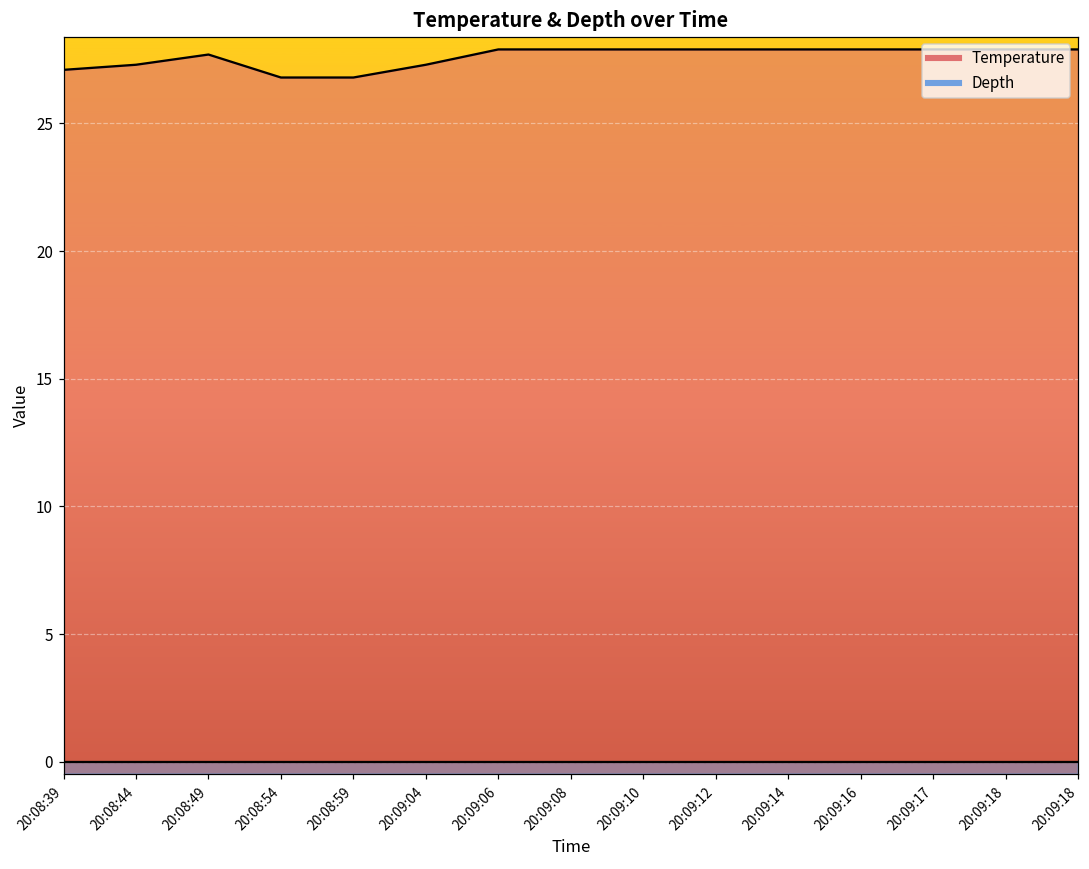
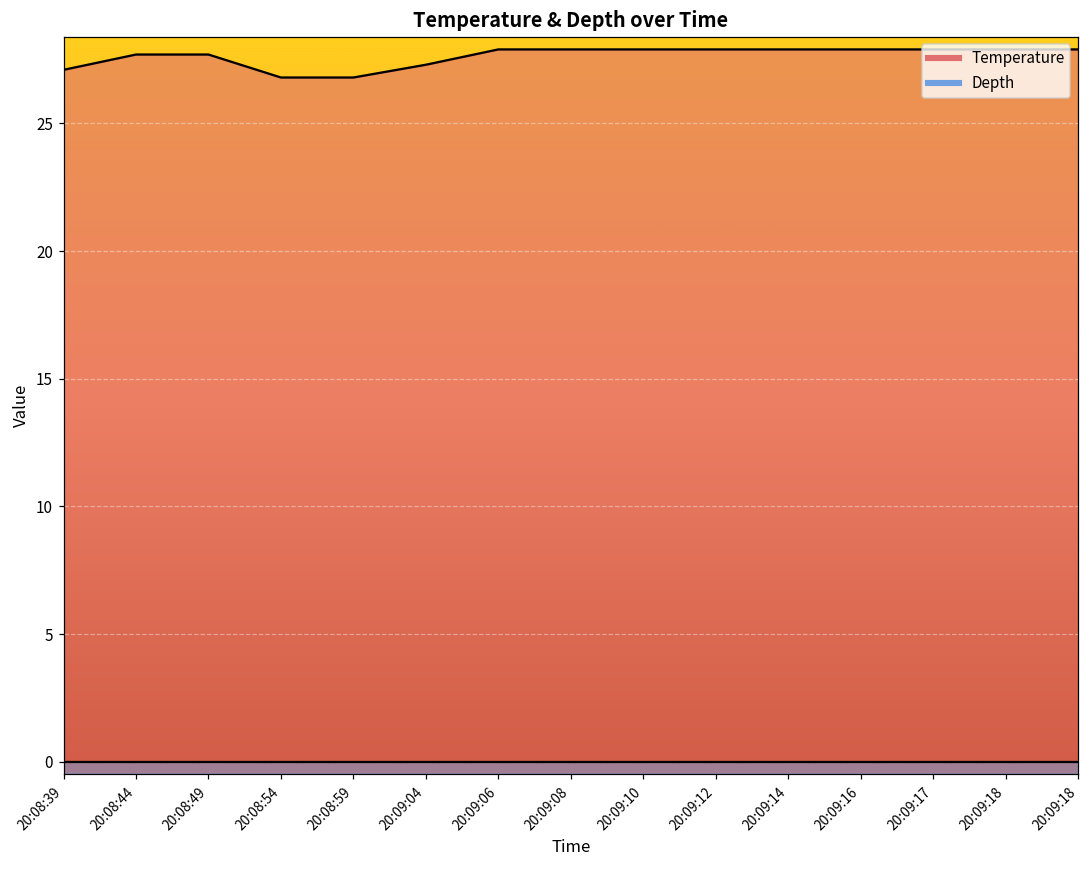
  {
    "Temperature": {
      "20:08:39": 27.1,
-     "20:08:44": 27.3,
+     "20:08:44": 27.7,
      "20:08:49": 27.7,
      "20:08:54": 26.8,
      "20:08:59": 26.8,
      "20:09:04": 27.3,
      "20:09:06": 27.9,
      "20:09:08": 27.9,
      "20:09:10": 27.9,
      "20:09:12": 27.9,
      "20:09:14": 27.9,
      "20:09:16": 27.9
    },
    "Depth": {
      "20:08:39": 0.0,
      "20:08:44": 0.0,
      "20:08:49": 0.0,
      "20:08:54": 0.0,
      "20:08:59": 0.0,
      "20:09:04": 0.0,
      "20:09:06": 0.0,
      "20:09:08": 0.0,
      "20:09:10": 0.0,
      "20:09:12": 0.0,
      "20:09:14": 0.0,
      "20:09:16": 0.0,
      "20:09:17": 0.0
    }
  }
